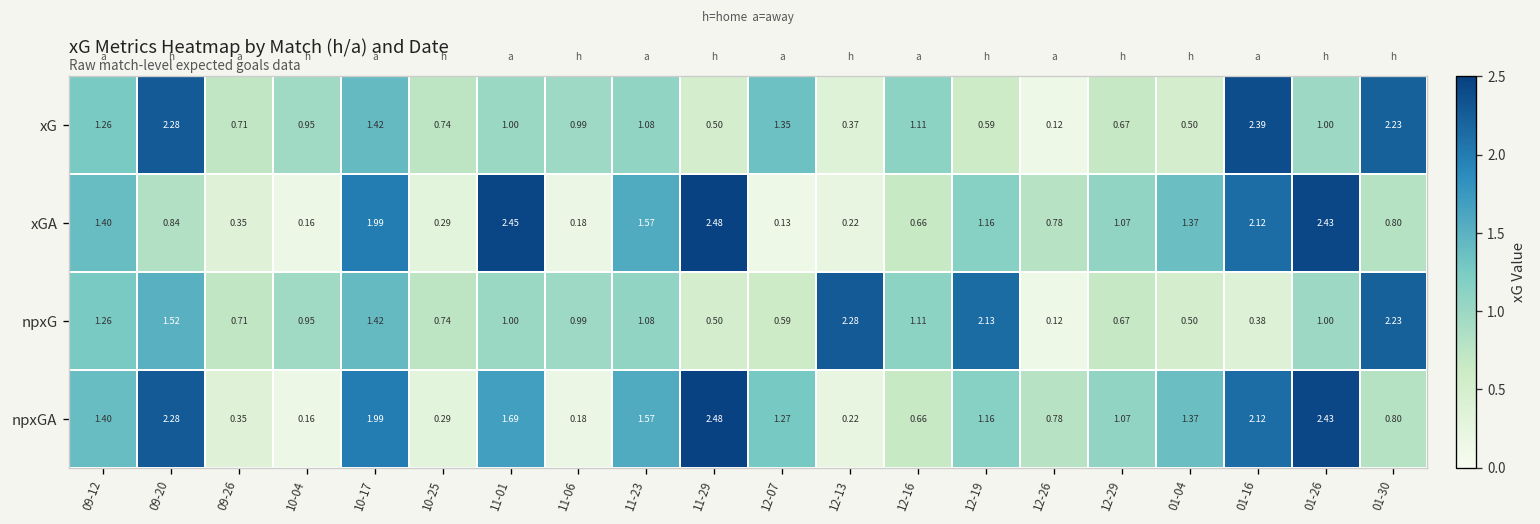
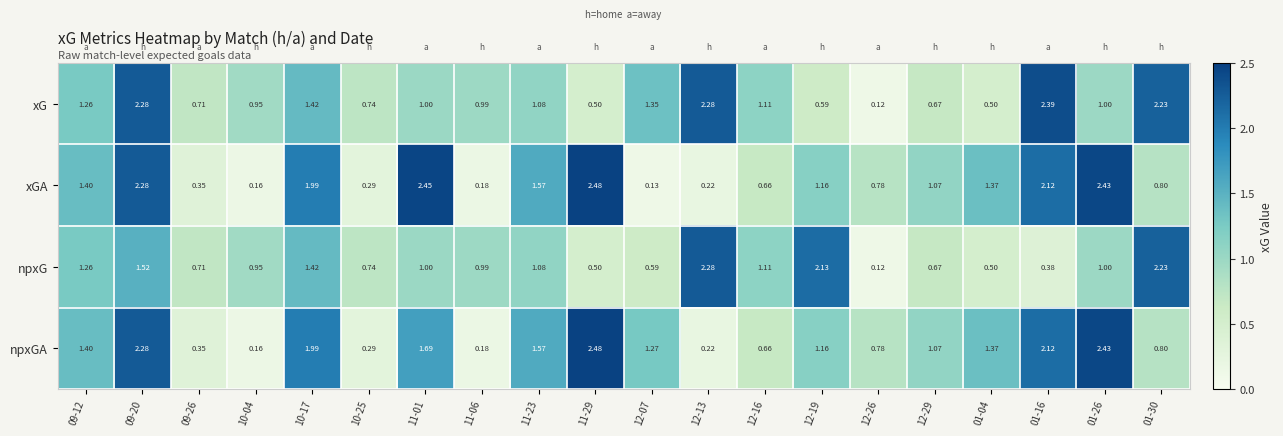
  {
    "xG": {
      "09-12": 1.26,
      "09-20": 2.28,
      "09-26": 0.71,
      "10-04": 0.95,
      "10-17": 1.42,
      "10-25": 0.74,
      "11-01": 1.00,
      "11-06": 0.99,
      "11-23": 1.08,
      "11-29": 0.50,
      "12-07": 1.35,
-     "12-13": 0.37,
+     "12-13": 2.28,
      "12-16": 1.11,
      "12-19": 0.59,
      "12-26": 0.12,
      "12-29": 0.67,
      "01-04": 0.50,
      "01-16": 2.39,
      "01-26": 1.00,
      "01-30": 2.23
    },
    "xGA": {
      "09-12": 1.40,
-     "09-20": 0.84,
+     "09-20": 2.28,
      "09-26": 0.35,
      "10-04": 0.16,
      "10-17": 1.99,
      "10-25": 0.29,
      "11-01": 2.45,
      "11-06": 0.18,
      "11-23": 1.57,
      "11-29": 2.48,
      "12-07": 0.13,
      "12-13": 0.22,
      "12-16": 0.66,
      "12-19": 1.16,
      "12-26": 0.78,
      "12-29": 1.07,
      "01-04": 1.37,
      "01-16": 2.12,
      "01-26": 2.43,
      "01-30": 0.80
    },
    "npxG": {
      "09-12": 1.26,
      "09-20": 1.52,
      "09-26": 0.71,
      "10-04": 0.95,
      "10-17": 1.42,
      "10-25": 0.74,
      "11-01": 1.00,
      "11-06": 0.99,
      "11-23": 1.08,
      "11-29": 0.50,
      "12-07": 0.59,
      "12-13": 2.28,
      "12-16": 1.11,
      "12-19": 2.13,
      "12-26": 0.12,
      "12-29": 0.67,
      "01-04": 0.50,
      "01-16": 0.38,
      "01-26": 1.00,
      "01-30": 2.23
    },
    "npxGA": {
      "09-12": 1.40,
      "09-20": 2.28,
      "09-26": 0.35,
      "10-04": 0.16,
      "10-17": 1.99,
      "10-25": 0.29,
      "11-01": 1.69,
      "11-06": 0.18,
      "11-23": 1.57,
      "11-29": 2.48,
      "12-07": 1.27,
      "12-13": 0.22,
      "12-16": 0.66,
      "12-19": 1.16,
      "12-26": 0.78,
      "12-29": 1.07,
      "01-04": 1.37,
      "01-16": 2.12,
      "01-26": 2.43,
      "01-30": 0.80
    }
  }
